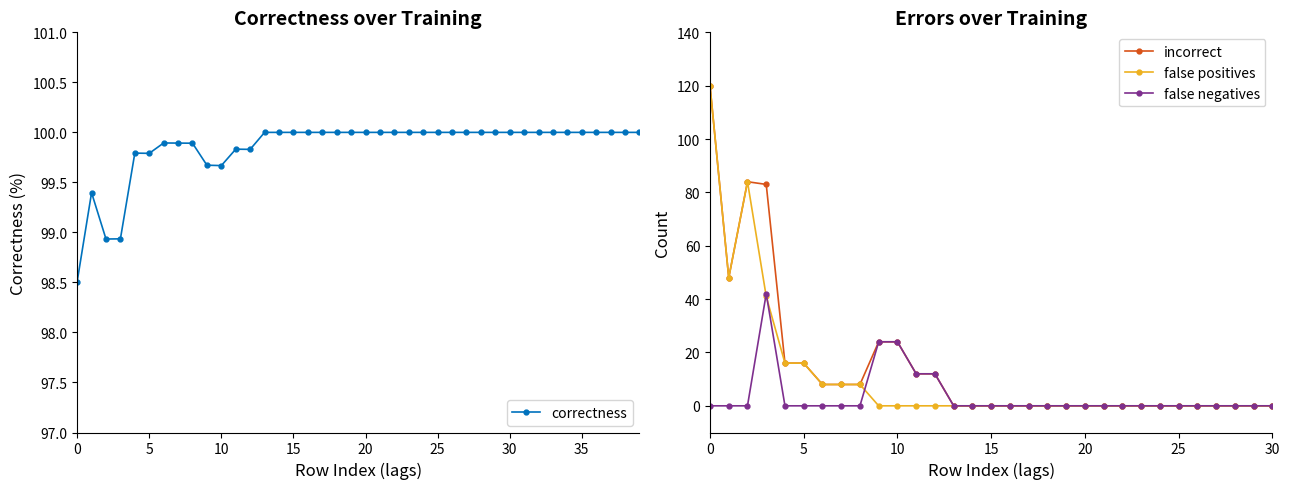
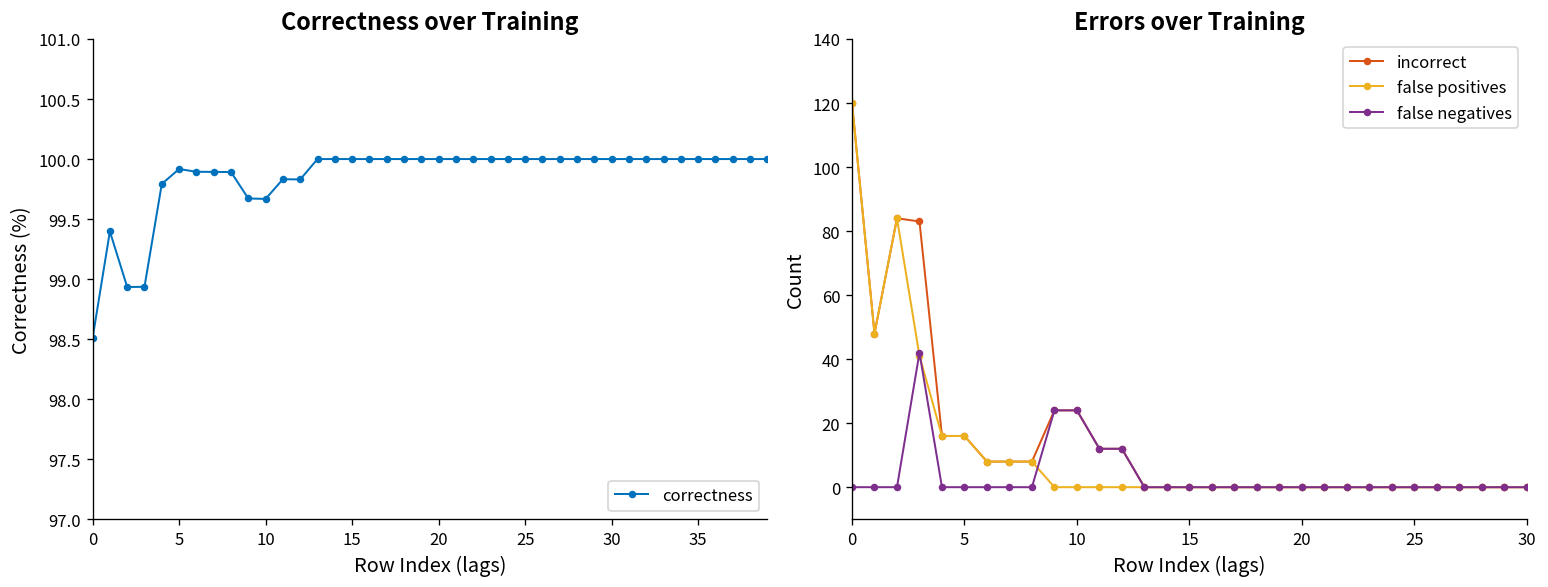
  {
    "Correctness over Training": {
      "0": 98.51,
-     "5": 99.79,
+     "5": 99.92,
      "10": 99.67,
      "15": 100.00,
      "20": 100.00,
      "25": 100.00,
      "30": 100.00,
      "35": 100.00
    },
    "Errors over Training": {
      "false positives": {
        "10": 0
      },
      "false negatives": {
        "0": 0,
        "5": 0
      }
    }
  }
